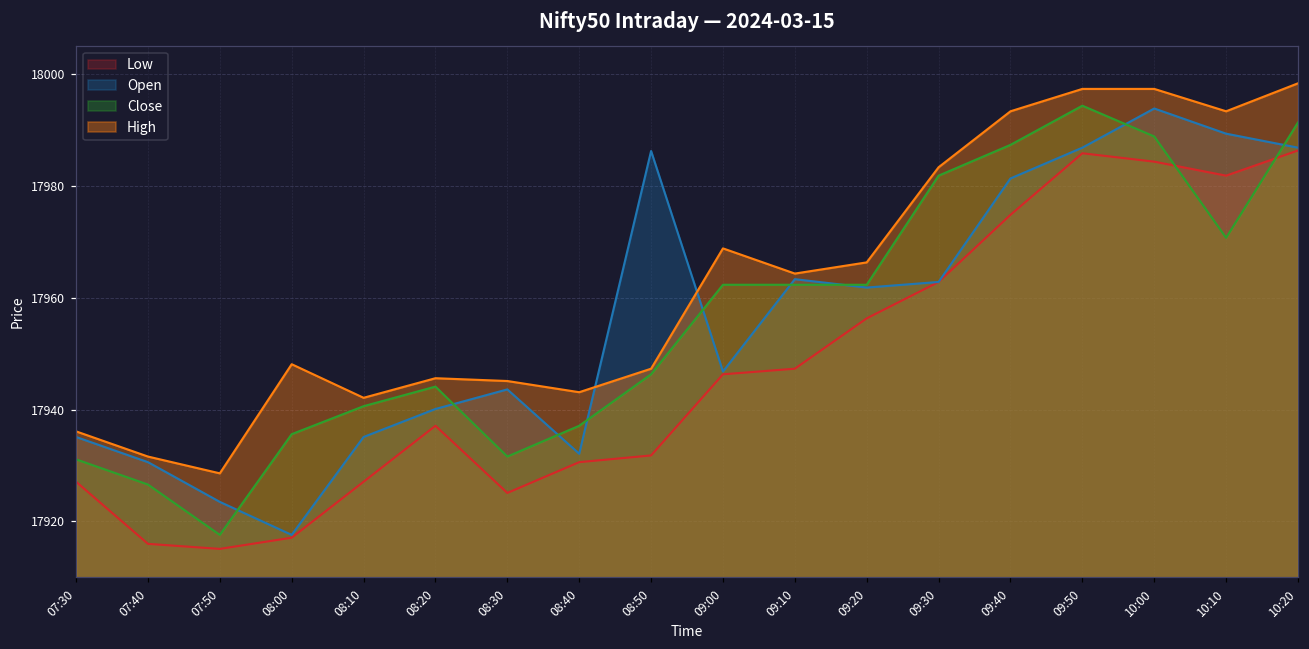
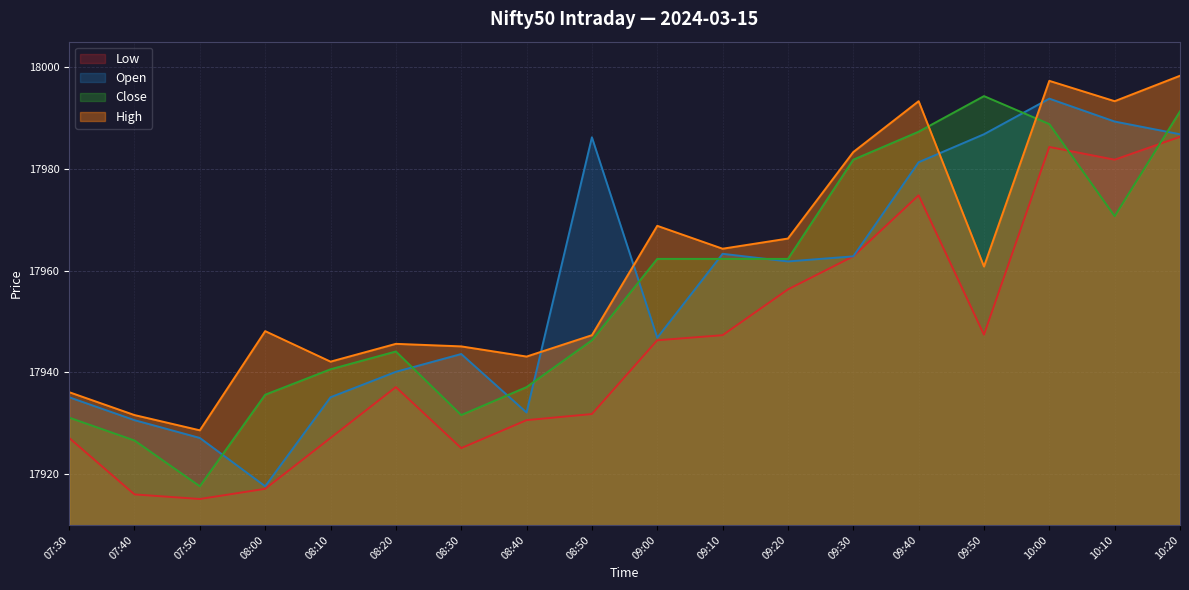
  {
    "Low": {
      "07:30": 17927,
      "07:40": 17916,
      "07:50": 17915,
      "08:10": 17927,
      "08:20": 17937,
      "08:30": 17925,
      "08:40": 17931,
      "08:50": 17932,
      "09:00": 17946,
      "09:10": 17947,
      "09:20": 17956,
      "09:40": 17975,
-     "09:50": 17986,
+     "09:50": 17947,
      "10:00": 17984,
      "10:10": 17982
    },
    "Open": {
      "07:30": 17935,
      "07:40": 17931,
-     "07:50": 17924,
+     "07:50": 17927,
      "08:10": 17935,
      "08:20": 17940,
      "08:30": 17944,
      "08:40": 17932,
      "08:50": 17986,
      "09:00": 17947,
      "09:10": 17963,
      "09:40": 17981,
      "09:50": 17987,
      "10:00": 17994,
      "10:10": 17989
    },
    "Close": {
      "07:30": 17931,
      "07:40": 17927,
      "07:50": 17918,
      "08:00": 17936,
      "08:10": 17941,
      "08:20": 17944,
      "08:30": 17932,
      "08:40": 17937,
      "08:50": 17946,
      "09:00": 17962,
      "09:10": 17962,
      "09:30": 17982,
      "09:40": 17987,
      "09:50": 17994,
      "10:00": 17989,
      "10:10": 17971,
      "10:20": 17991
    },
    "High": {
      "07:30": 17936,
      "07:40": 17932,
      "07:50": 17929,
      "08:00": 17948,
      "08:10": 17942,
      "08:20": 17946,
      "08:30": 17945,
      "08:40": 17943,
      "08:50": 17947,
      "09:00": 17969,
      "09:10": 17964,
      "09:20": 17966,
      "09:30": 17983,
      "09:40": 17993,
-     "09:50": 17997,
+     "09:50": 17961,
      "10:00": 17997,
      "10:10": 17993,
      "10:20": 17998
    }
  }
